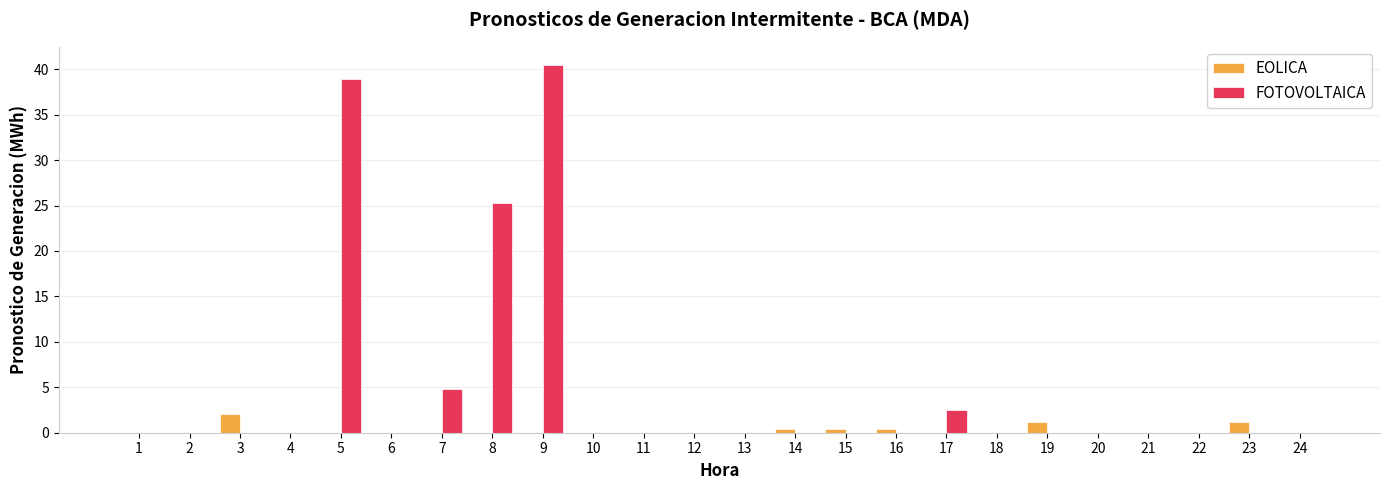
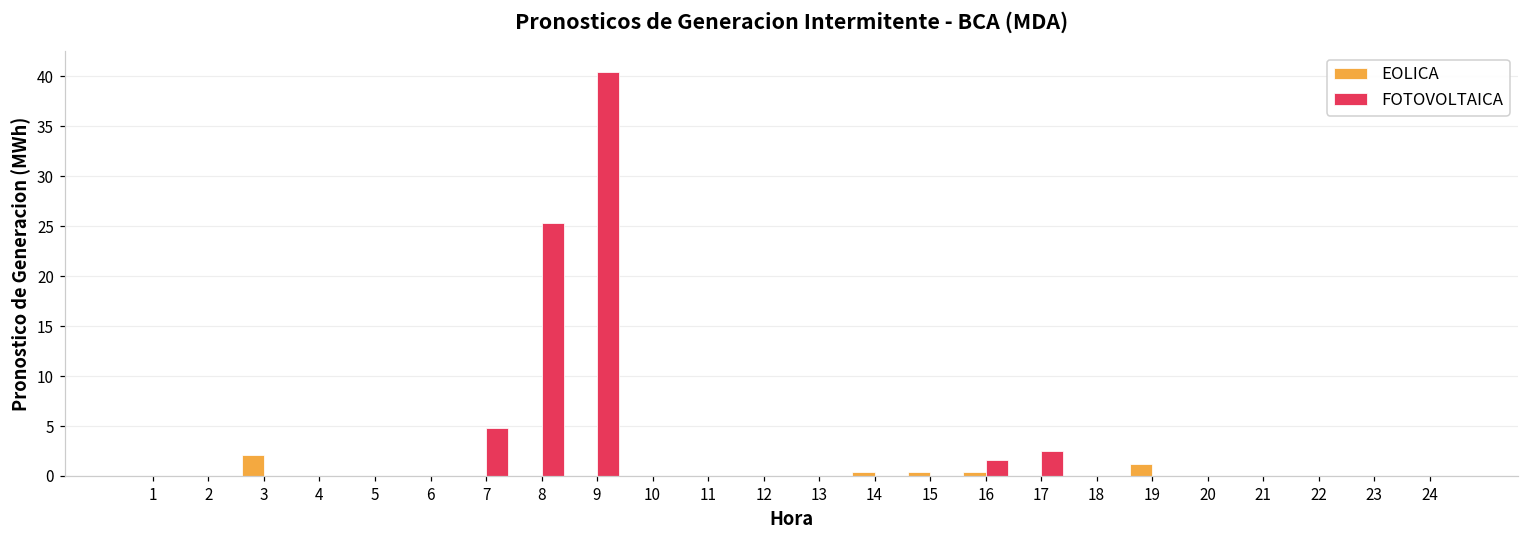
  {
    "EOLICA": {
      "1": 0,
      "2": 0,
      "3": 2,
      "4": 0,
      "5": 0,
      "6": 0,
      "7": 0,
      "8": 0,
      "9": 0,
      "10": 0,
      "11": 0,
      "12": 0,
      "13": 0,
      "14": 0,
      "15": 0,
      "16": 0,
      "17": 0,
      "18": 0,
      "19": 1,
      "20": 0,
      "21": 0,
      "22": 0,
-     "23": 1,
+     "23": 0,
      "24": 0
    },
    "FOTOVOLTAICA": {
      "1": 0,
      "2": 0,
      "3": 0,
      "4": 0,
-     "5": 39,
+     "5": 0,
      "6": 0,
      "7": 5,
      "8": 25,
      "9": 40,
      "10": 0,
      "11": 0,
      "12": 0,
      "13": 0,
      "14": 0,
      "15": 0,
-     "16": 0,
+     "16": 2,
      "17": 3,
      "18": 0,
      "19": 0,
      "20": 0,
      "21": 0,
      "22": 0,
      "23": 0,
      "24": 0
    }
  }
